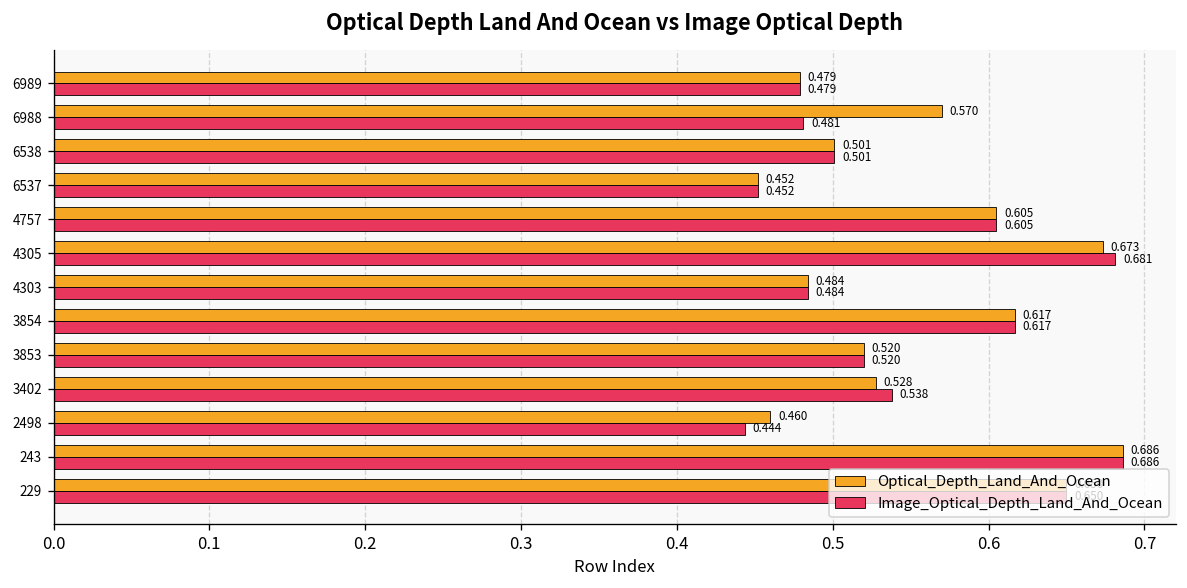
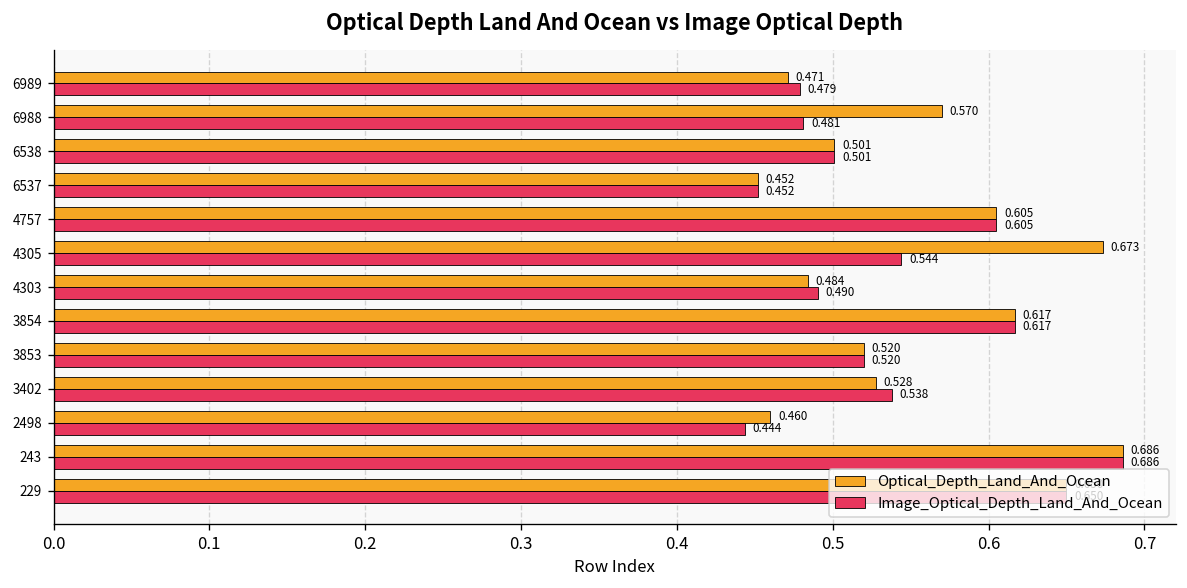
  {
    "Optical_Depth_Land_And_Ocean": {
-     "6989": 0.479,
+     "6989": 0.471,
      "6988": 0.570,
      "6538": 0.501,
      "6537": 0.452,
      "4757": 0.605,
      "4305": 0.673,
      "4303": 0.484,
      "3854": 0.617,
      "3853": 0.520,
      "3402": 0.528,
      "2498": 0.460,
      "243": 0.686
    },
    "Image_Optical_Depth_Land_And_Ocean": {
      "6989": 0.479,
      "6988": 0.481,
      "6538": 0.501,
      "6537": 0.452,
      "4757": 0.605,
-     "4305": 0.681,
-     "4303": 0.484,
+     "4305": 0.544,
+     "4303": 0.490,
      "3854": 0.617,
      "3853": 0.520,
      "3402": 0.538,
      "2498": 0.444
    }
  }
